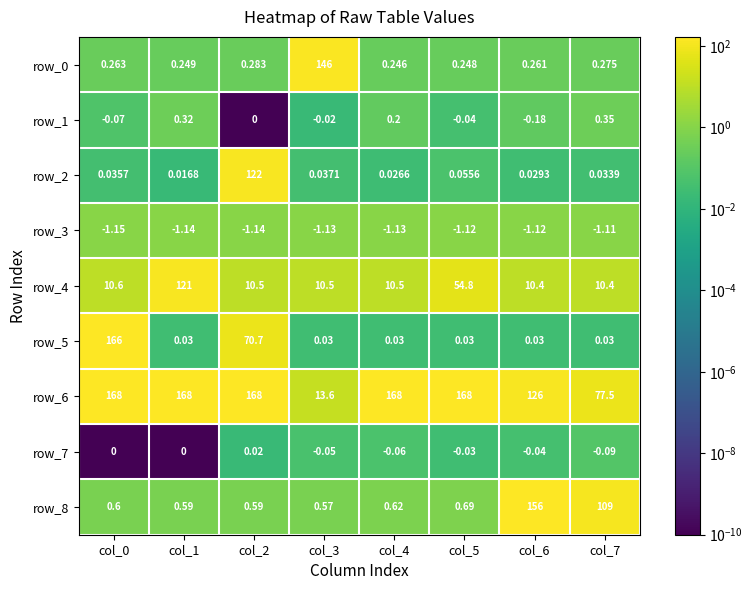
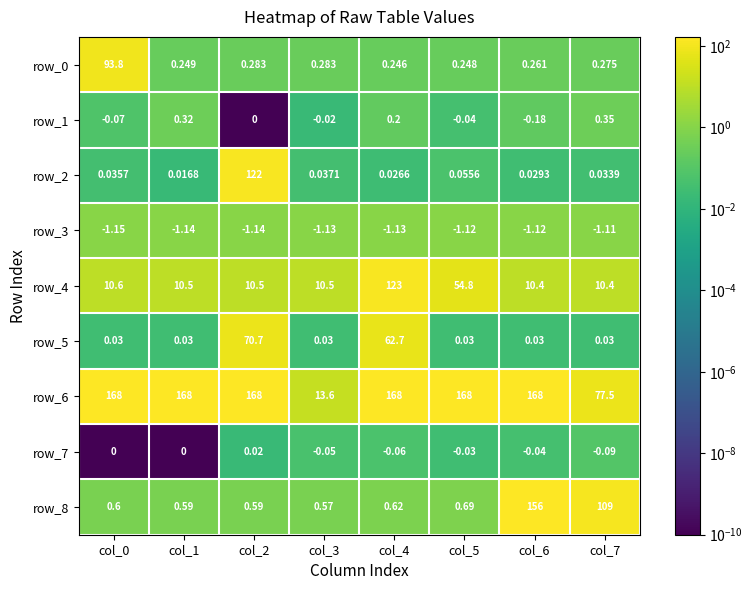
  {
    "row_0": {
-     "col_0": 0.263,
+     "col_0": 93.8,
      "col_1": 0.249,
      "col_2": 0.283,
-     "col_3": 146,
+     "col_3": 0.283,
      "col_4": 0.246,
      "col_5": 0.248,
      "col_6": 0.261,
      "col_7": 0.275
    },
    "row_1": {
      "col_0": -0.07,
      "col_1": 0.32,
      "col_2": 0,
      "col_3": -0.02,
      "col_4": 0.2,
      "col_5": -0.04,
      "col_6": -0.18,
      "col_7": 0.35
    },
    "row_2": {
      "col_0": 0.0357,
      "col_1": 0.0168,
      "col_2": 122,
      "col_3": 0.0371,
      "col_4": 0.0266,
      "col_5": 0.0556,
      "col_6": 0.0293,
      "col_7": 0.0339
    },
    "row_3": {
      "col_0": -1.15,
      "col_1": -1.14,
      "col_2": -1.14,
      "col_3": -1.13,
      "col_4": -1.13,
      "col_5": -1.12,
      "col_6": -1.12,
      "col_7": -1.11
    },
    "row_4": {
      "col_0": 10.6,
-     "col_1": 121,
+     "col_1": 10.5,
      "col_2": 10.5,
      "col_3": 10.5,
-     "col_4": 10.5,
+     "col_4": 123,
      "col_5": 54.8,
      "col_6": 10.4,
      "col_7": 10.4
    },
    "row_5": {
-     "col_0": 166,
+     "col_0": 0.03,
      "col_1": 0.03,
      "col_2": 70.7,
      "col_3": 0.03,
-     "col_4": 0.03,
+     "col_4": 62.7,
      "col_5": 0.03,
      "col_6": 0.03,
      "col_7": 0.03
    },
    "row_6": {
      "col_0": 168,
      "col_1": 168,
      "col_2": 168,
      "col_3": 13.6,
      "col_4": 168,
      "col_5": 168,
-     "col_6": 126,
+     "col_6": 168,
      "col_7": 77.5
    },
    "row_7": {
      "col_0": 0,
      "col_1": 0,
      "col_2": 0.02,
      "col_3": -0.05,
      "col_4": -0.06,
      "col_5": -0.03,
      "col_6": -0.04,
      "col_7": -0.09
    },
    "row_8": {
      "col_0": 0.6,
      "col_1": 0.59,
      "col_2": 0.59,
      "col_3": 0.57,
      "col_4": 0.62,
      "col_5": 0.69,
      "col_6": 156,
      "col_7": 109
    }
  }
